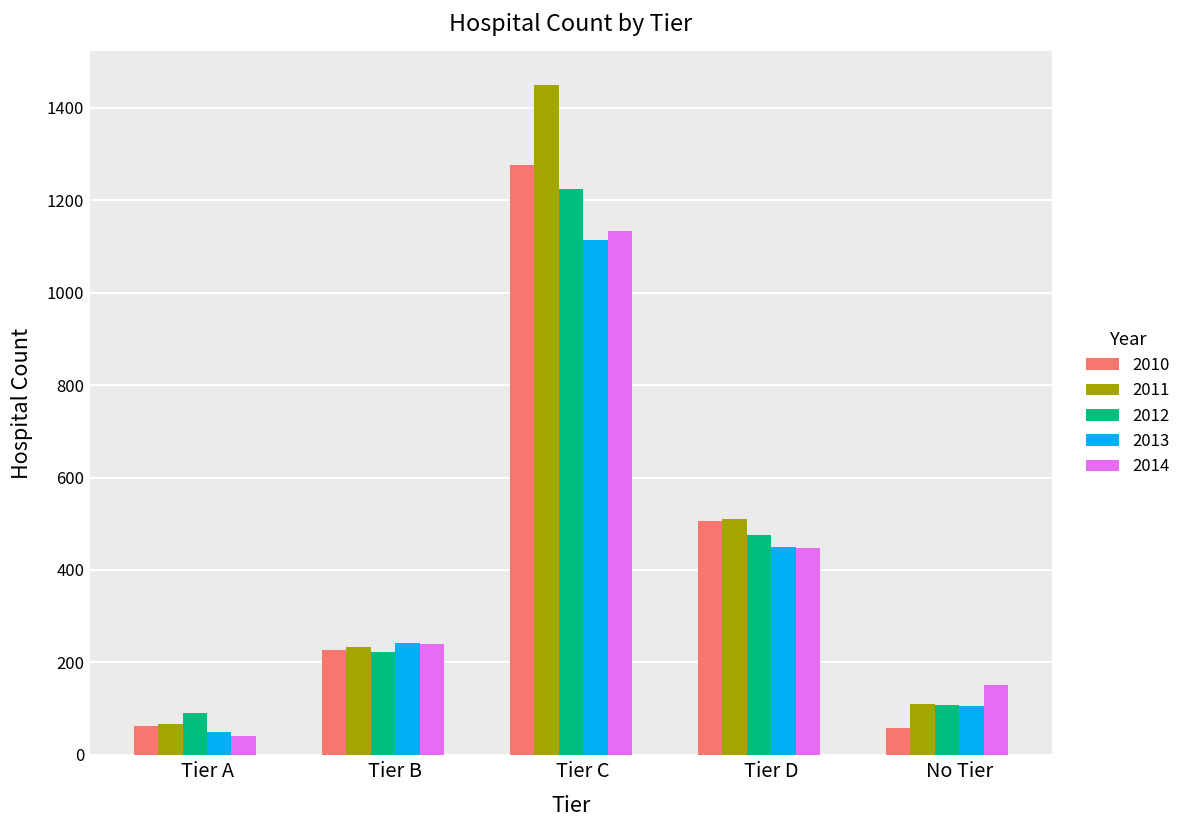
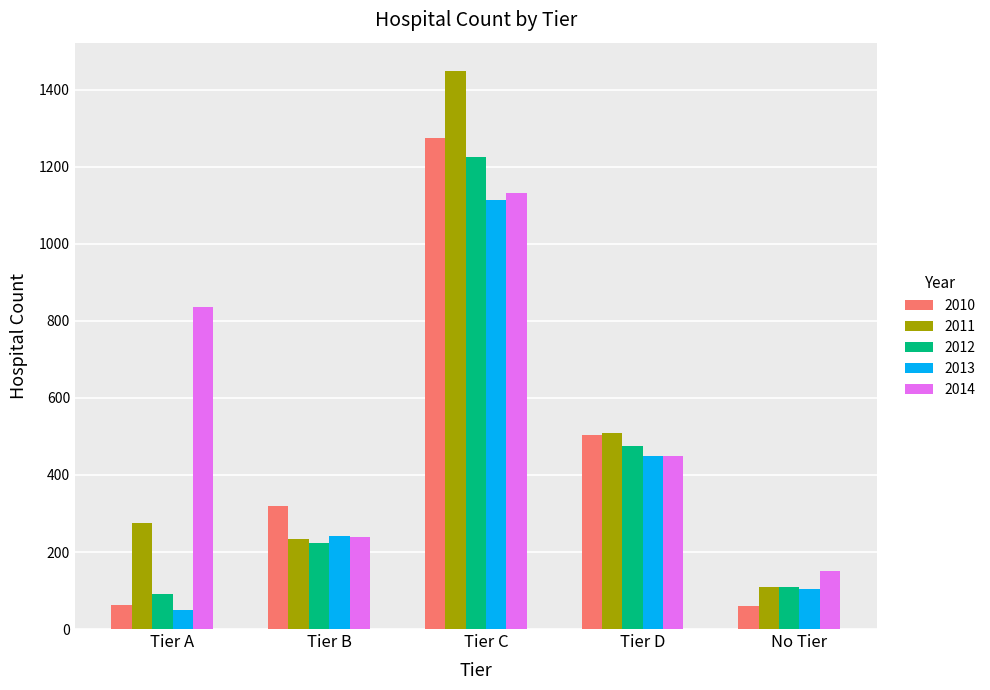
  {
    "2010": {
      "Tier A": 60,
-     "Tier B": 230,
+     "Tier B": 320,
      "Tier C": 1280,
      "Tier D": 510,
      "No Tier": 60
    },
    "2011": {
-     "Tier A": 70,
+     "Tier A": 280,
      "Tier B": 230,
      "Tier C": 1450,
      "Tier D": 510,
      "No Tier": 110
    },
    "2012": {
      "Tier A": 90,
      "Tier B": 220,
      "Tier C": 1230,
      "Tier D": 480,
      "No Tier": 110
    },
    "2013": {
      "Tier A": 50,
      "Tier B": 240,
      "Tier C": 1120,
      "Tier D": 450,
      "No Tier": 110
    },
    "2014": {
-     "Tier A": 40,
+     "Tier A": 840,
      "Tier B": 240,
      "Tier C": 1130,
      "Tier D": 450,
      "No Tier": 150
    }
  }
